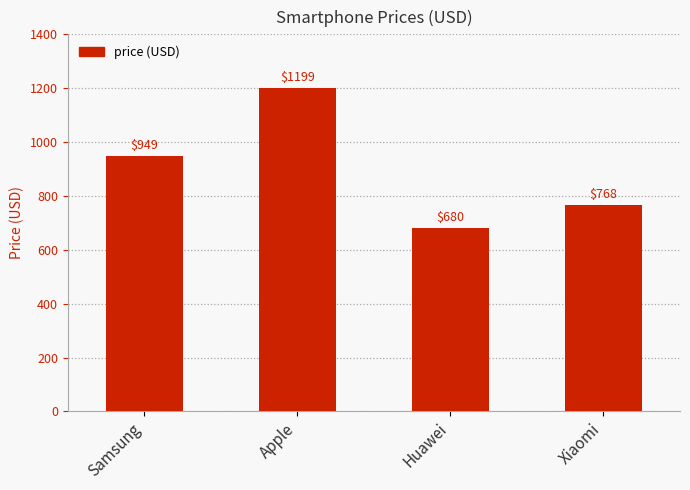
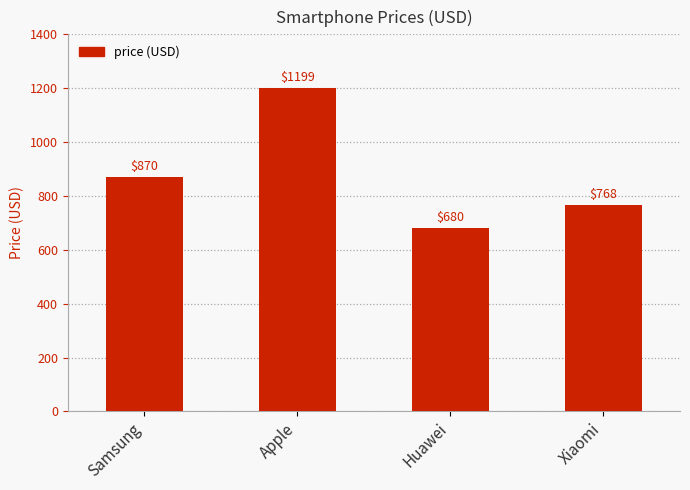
  {
-   "Samsung": "$949",
+   "Samsung": "$870",
    "Apple": "$1199",
    "Huawei": "$680",
    "Xiaomi": "$768"
  }
